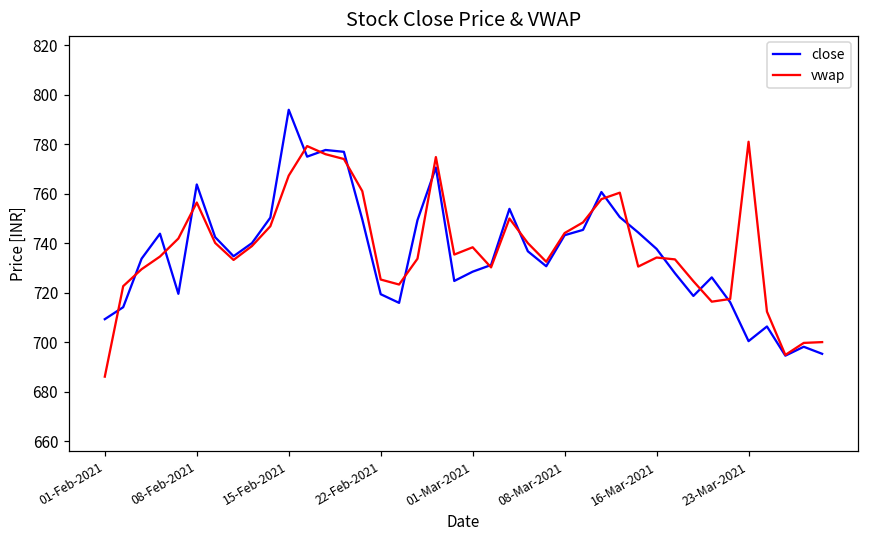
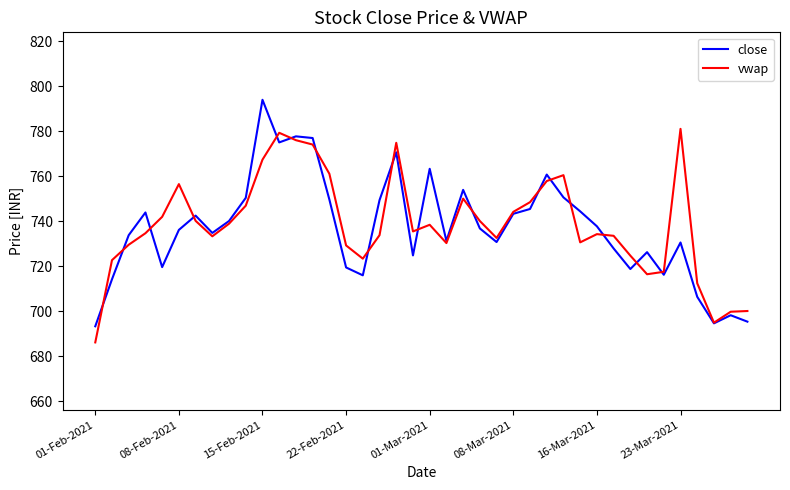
  {
    "close": {
-     "01-Feb-2021": 709,
-     "08-Feb-2021": 764,
+     "01-Feb-2021": 693,
+     "08-Feb-2021": 736,
      "15-Feb-2021": 794,
      "22-Feb-2021": 719,
-     "01-Mar-2021": 729,
+     "01-Mar-2021": 763,
      "16-Mar-2021": 738,
-     "23-Mar-2021": 700
+     "23-Mar-2021": 731
    },
    "vwap": {
      "01-Feb-2021": 686,
      "08-Feb-2021": 757,
      "15-Feb-2021": 767,
-     "22-Feb-2021": 725,
+     "22-Feb-2021": 729,
      "01-Mar-2021": 738,
      "16-Mar-2021": 734,
      "23-Mar-2021": 781
    }
  }
